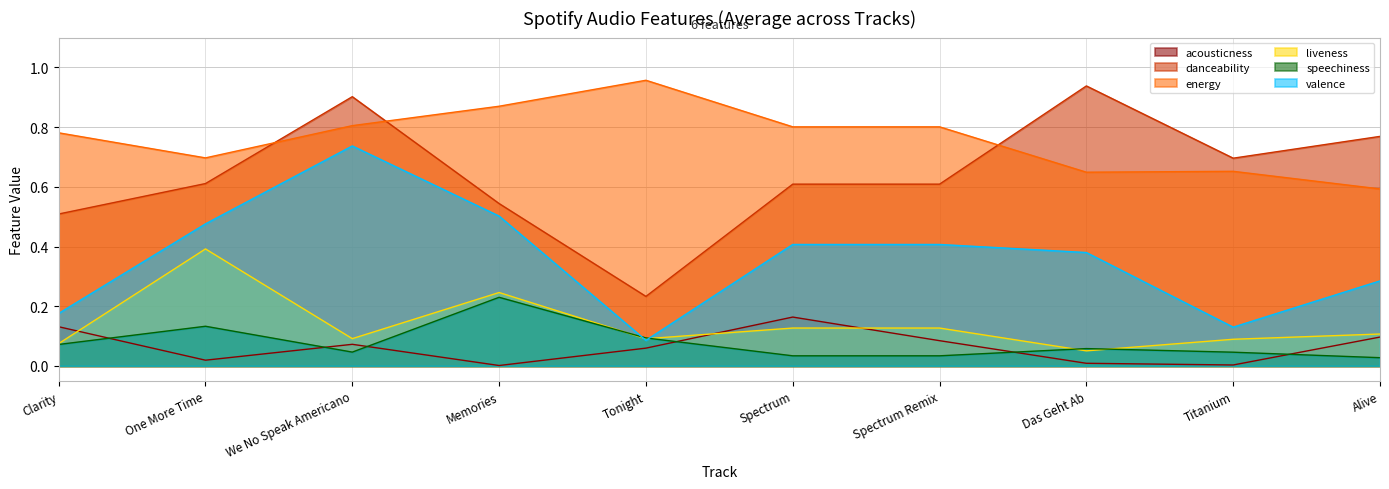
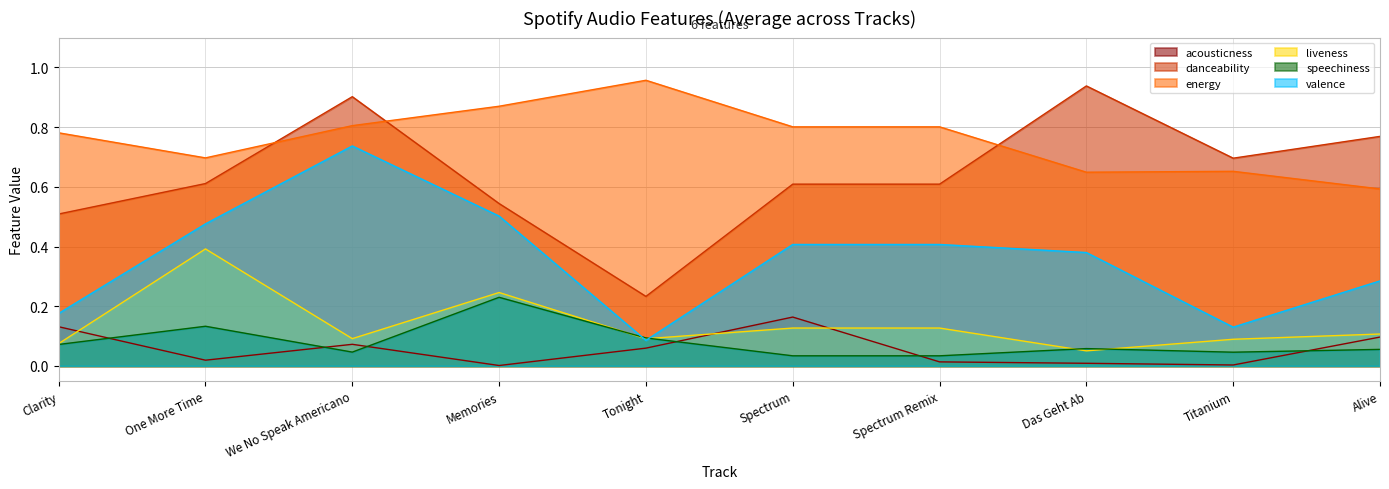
  {
    "acousticness": {
      "Clarity": 0.13,
      "One More Time": 0.02,
      "We No Speak Americano": 0.07,
      "Memories": 0.00,
      "Tonight": 0.06,
      "Spectrum": 0.16,
-     "Spectrum Remix": 0.08,
+     "Spectrum Remix": 0.01,
      "Das Geht Ab": 0.01,
      "Titanium": 0.00,
      "Alive": 0.10
    },
    "liveness": {
      "One More Time": 0.39,
      "We No Speak Americano": 0.09,
      "Memories": 0.25,
      "Spectrum": 0.13,
      "Spectrum Remix": 0.13,
      "Titanium": 0.09,
      "Alive": 0.11
    },
    "speechiness": {
      "One More Time": 0.13,
      "We No Speak Americano": 0.05,
      "Memories": 0.23,
      "Spectrum": 0.03,
      "Spectrum Remix": 0.03,
      "Titanium": 0.05,
-     "Alive": 0.03
+     "Alive": 0.06
    },
    "valence": {
      "Clarity": 0.18,
      "One More Time": 0.48,
      "We No Speak Americano": 0.74,
      "Memories": 0.50,
      "Spectrum": 0.41,
      "Spectrum Remix": 0.41,
      "Das Geht Ab": 0.38,
      "Titanium": 0.13,
      "Alive": 0.29
    }
  }
